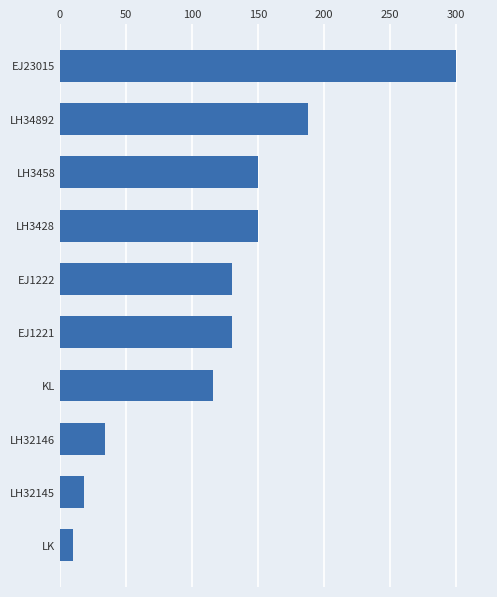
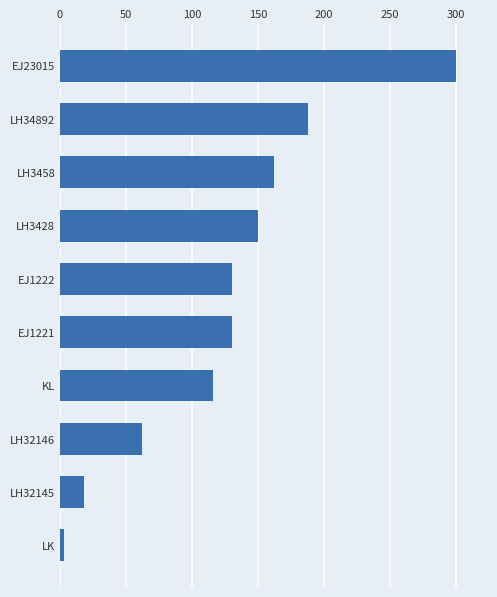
  {
    "EJ23015": 300,
    "LH34892": 188,
-   "LH3458": 150,
+   "LH3458": 162,
    "LH3428": 150,
    "EJ1222": 130,
    "EJ1221": 130,
    "KL": 116,
-   "LH32146": 34,
+   "LH32146": 62,
    "LH32145": 18,
-   "LK": 10
+   "LK": 3
  }
